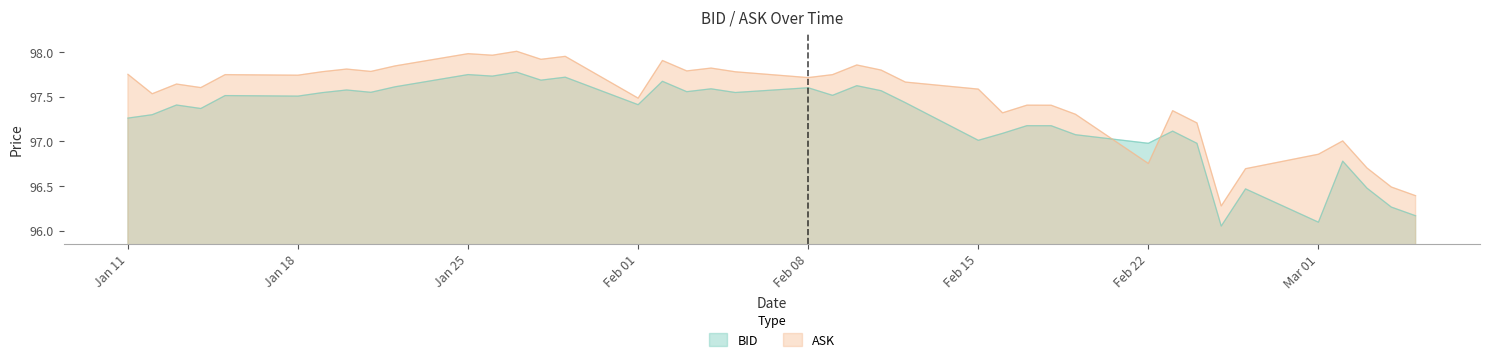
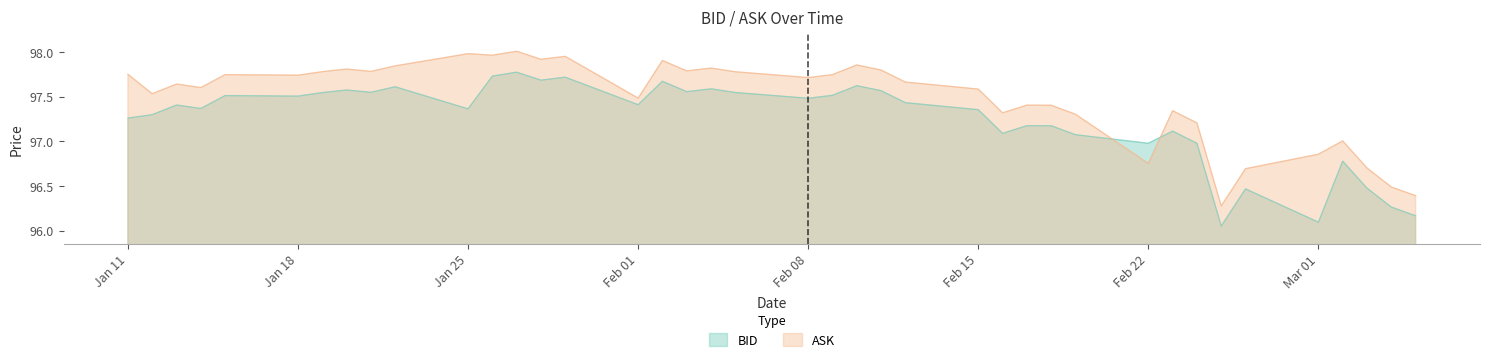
  {
    "BID": {
      "Jan 11": 97.3,
      "Jan 18": 97.5,
-     "Jan 25": 97.7,
+     "Jan 25": 97.4,
      "Feb 01": 97.4,
-     "Feb 08": 97.6,
-     "Feb 15": 97.0,
+     "Feb 08": 97.5,
+     "Feb 15": 97.4,
      "Feb 22": 97.0,
      "Mar 01": 96.1
    },
    "ASK": {
      "Jan 11": 97.7,
      "Jan 18": 97.7,
      "Jan 25": 98.0,
      "Feb 01": 97.5,
      "Feb 08": 97.7,
      "Feb 15": 97.6,
      "Feb 22": 96.8,
      "Mar 01": 96.9
    }
  }
